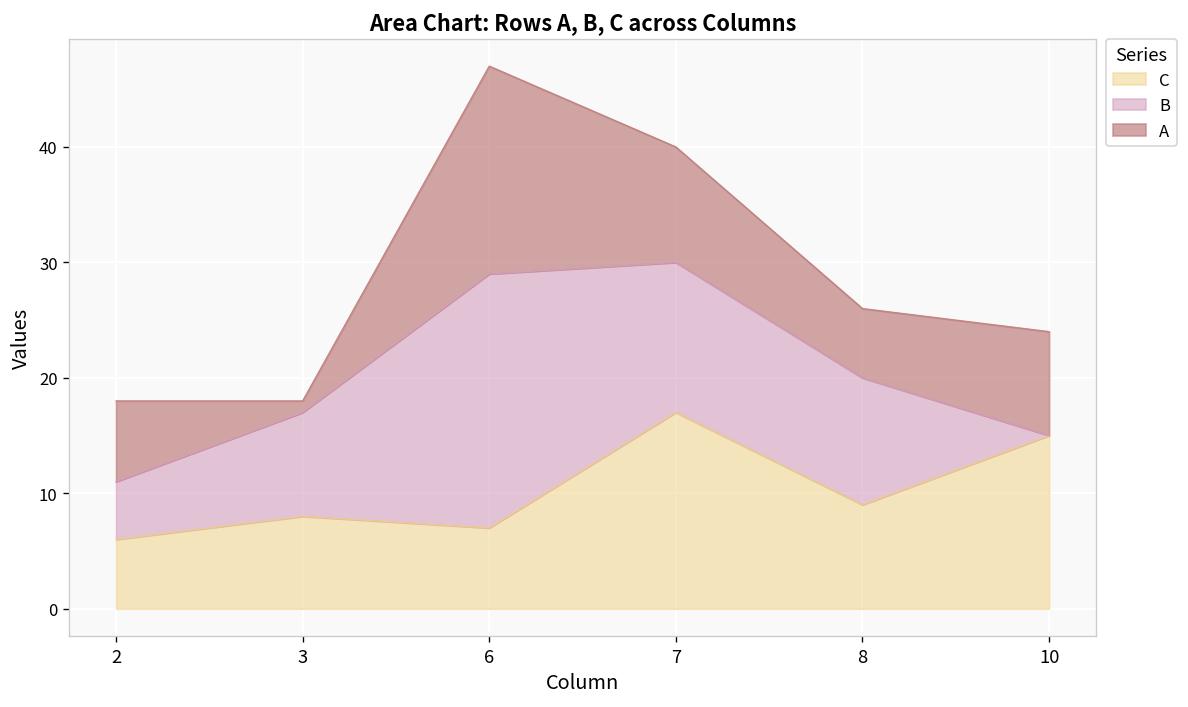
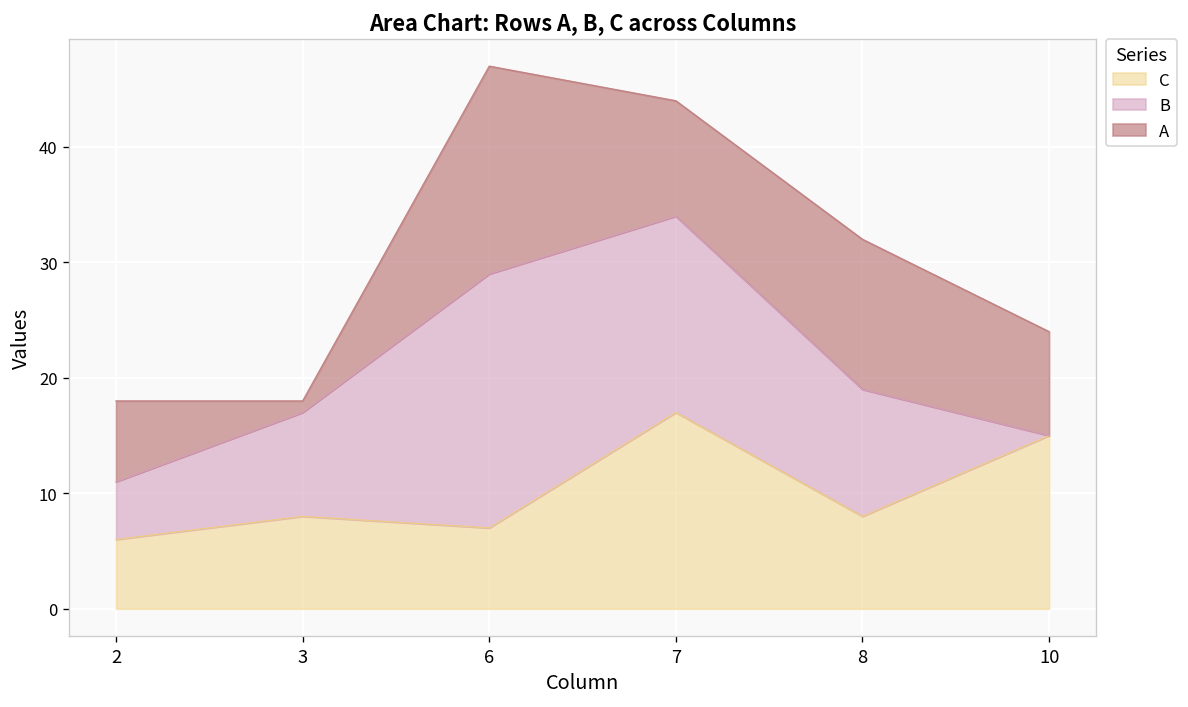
  {
    "C": {
      "2": 6,
      "3": 8,
      "6": 7,
      "7": 17,
-     "8": 9
+     "8": 8
    },
    "B": {
      "2": 5,
      "3": 9,
      "6": 22,
-     "7": 13,
+     "7": 17,
      "8": 11
    },
    "A": {
      "2": 7,
      "3": 1,
      "6": 18,
      "7": 10,
-     "8": 6,
+     "8": 13,
      "10": 9
    }
  }
